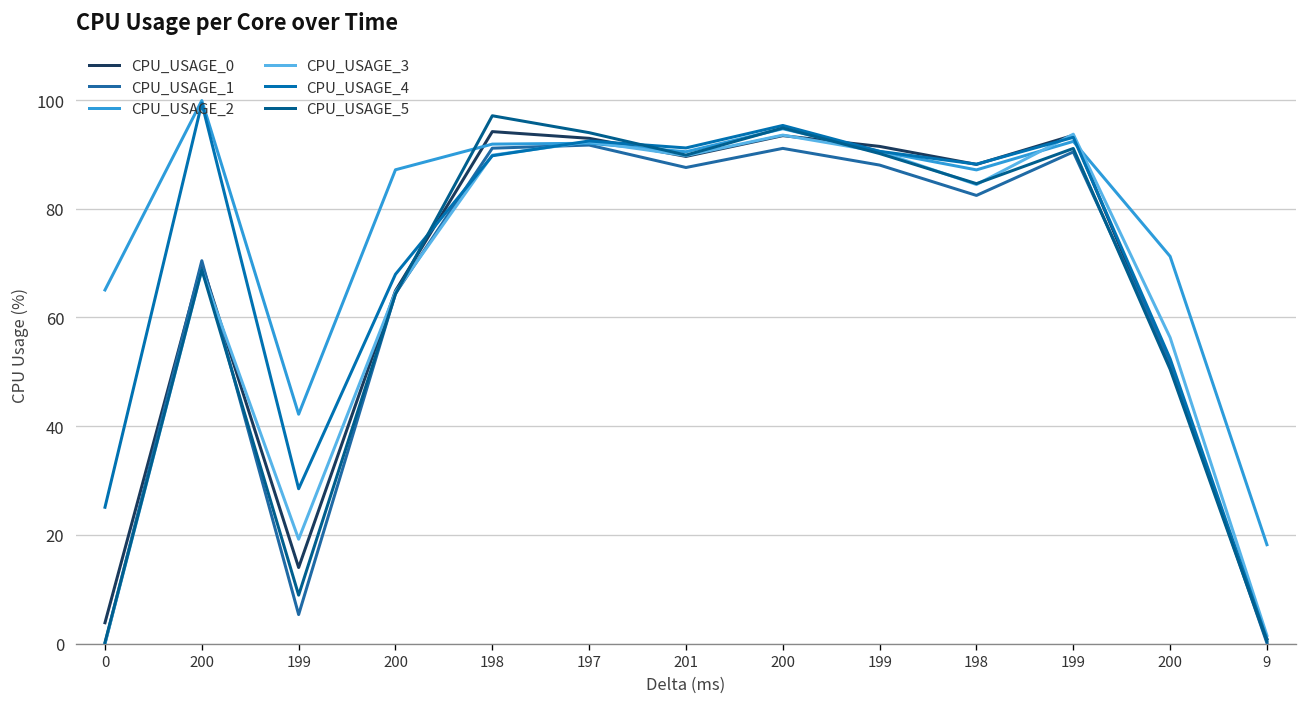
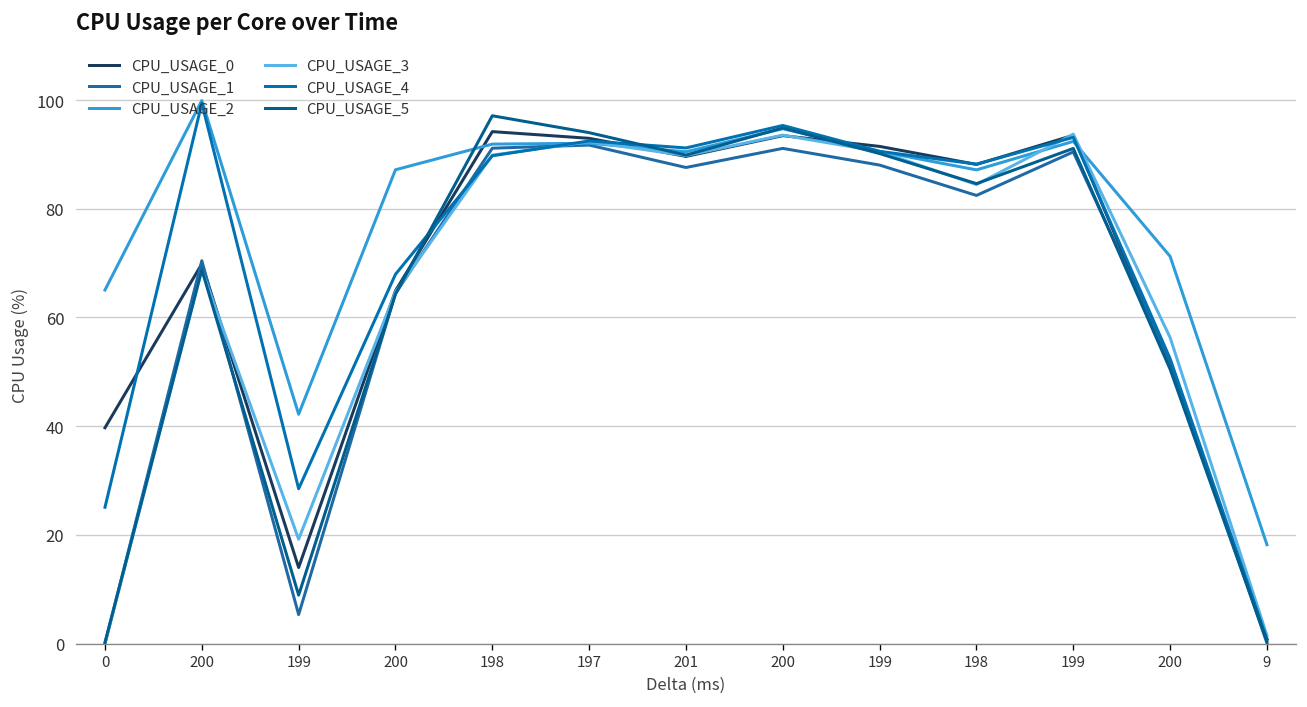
  {
    "CPU_USAGE_0": {
-     "0": 4
+     "0": 40
    }
  }
